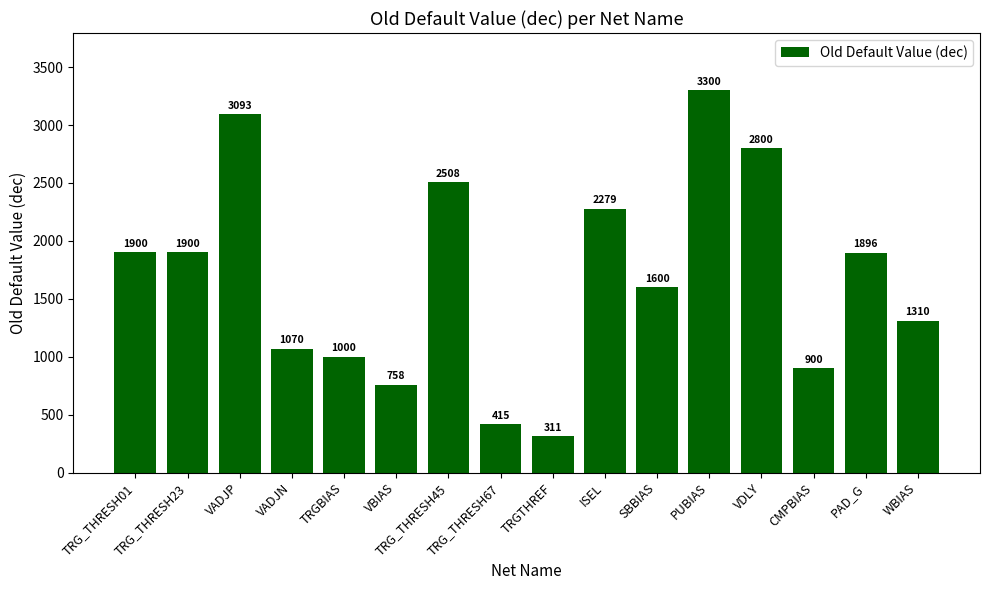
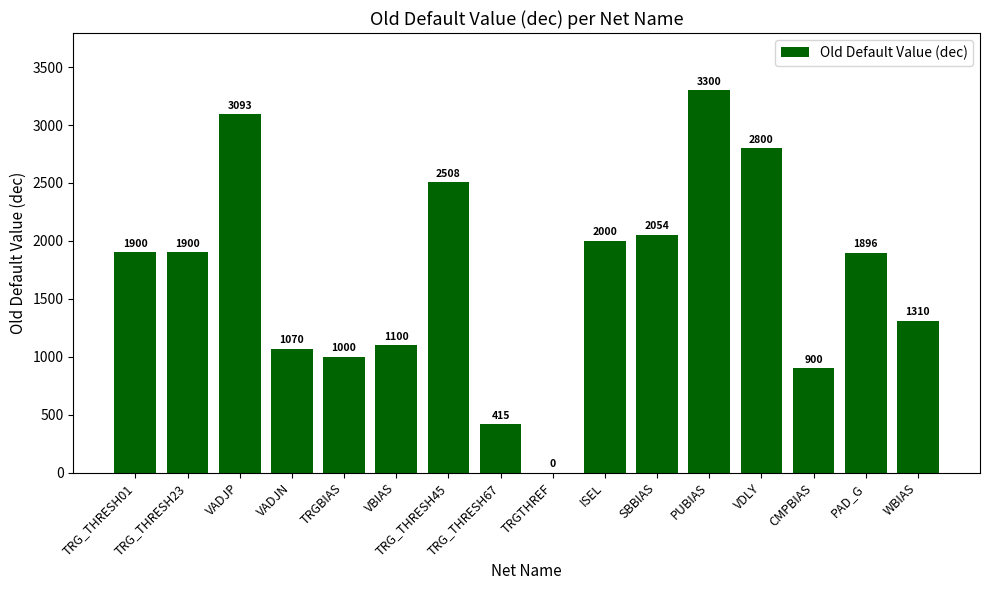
  {
    "TRG_THRESH01": 1900,
    "TRG_THRESH23": 1900,
    "VADJP": 3093,
    "VADJN": 1070,
    "TRGBIAS": 1000,
-   "VBIAS": 758,
+   "VBIAS": 1100,
    "TRG_THRESH45": 2508,
    "TRG_THRESH67": 415,
-   "TRGTHREF": 311,
-   "ISEL": 2279,
-   "SBBIAS": 1600,
+   "TRGTHREF": 0,
+   "ISEL": 2000,
+   "SBBIAS": 2054,
    "PUBIAS": 3300,
    "VDLY": 2800,
    "CMPBIAS": 900,
    "PAD_G": 1896,
    "WBIAS": 1310
  }
